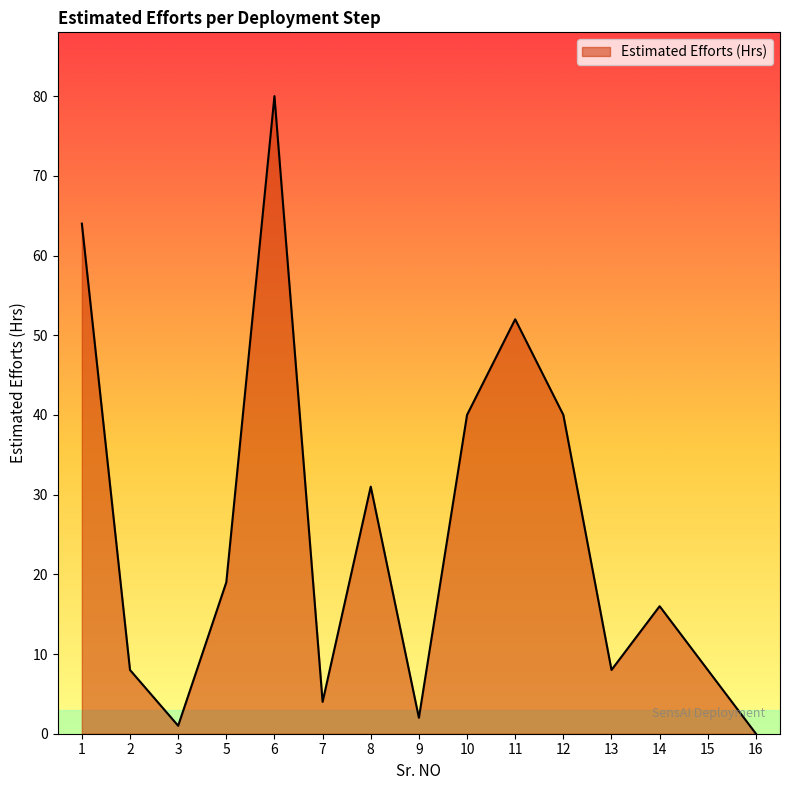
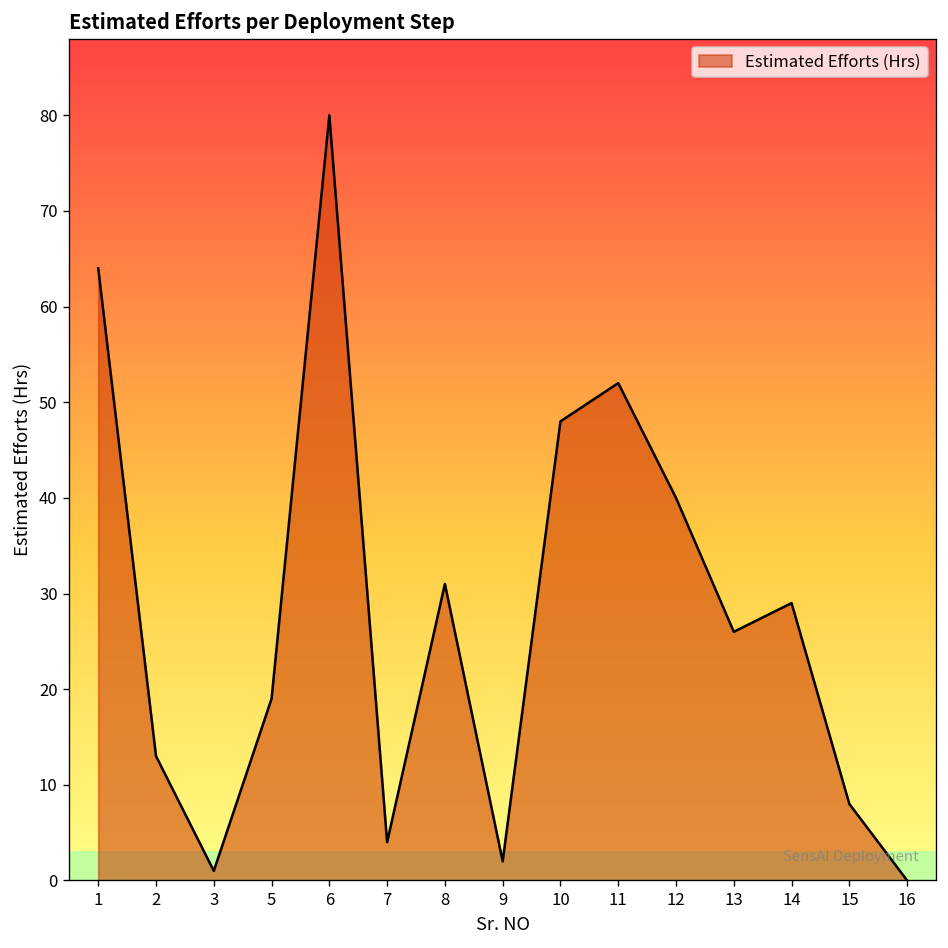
  {
    "1": 64,
-   "2": 8,
+   "2": 13,
    "5": 19,
    "6": 80,
    "7": 4,
    "8": 31,
-   "10": 40,
+   "10": 48,
    "11": 52,
    "12": 40,
-   "13": 8,
-   "14": 16,
+   "13": 26,
+   "14": 29,
    "15": 8
  }
